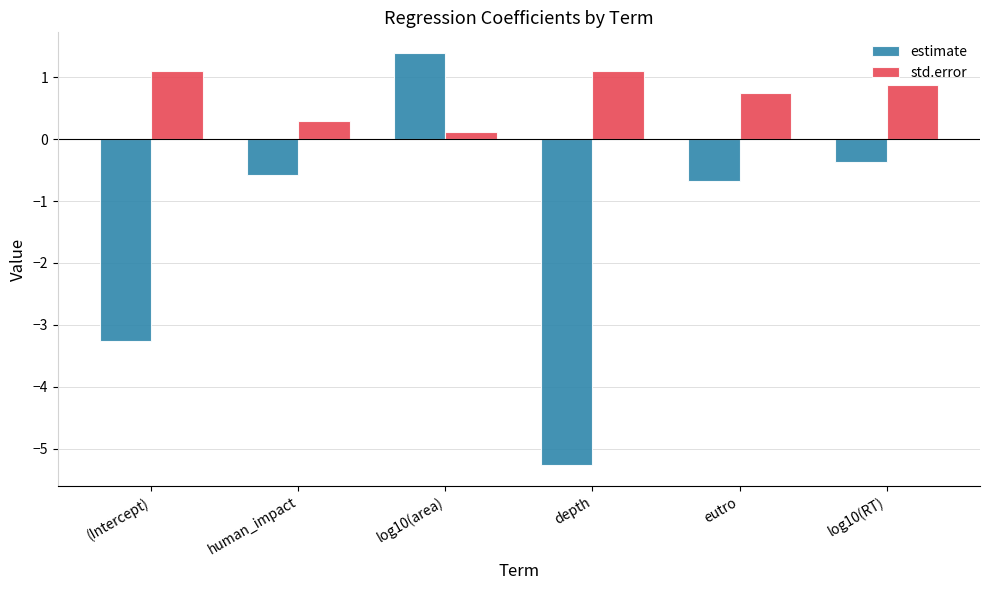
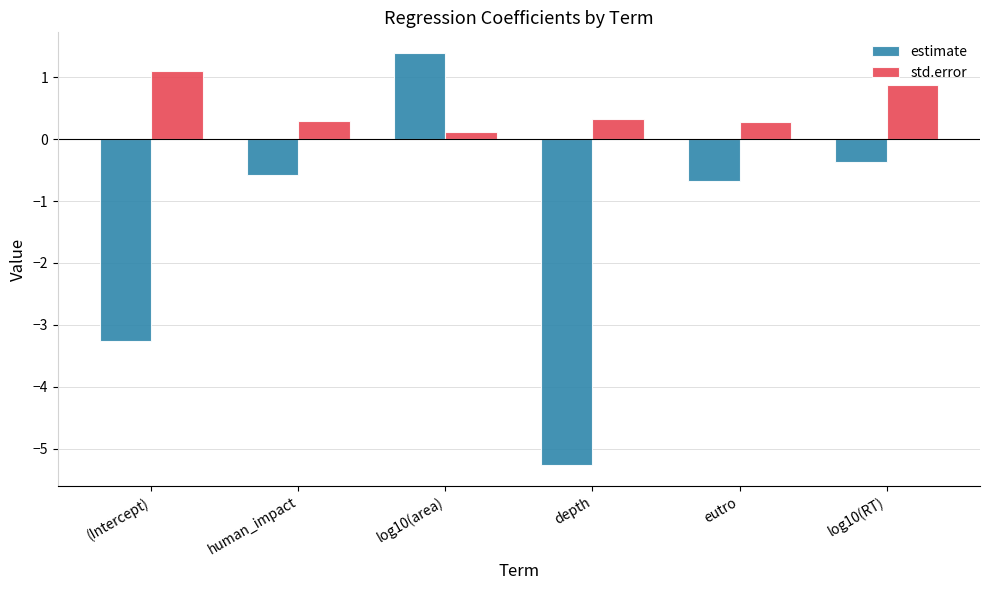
  {
    "estimate": {
      "(Intercept)": -3.3,
      "human_impact": -0.6,
      "log10(area)": 1.4,
      "depth": -5.3,
      "eutro": -0.7,
      "log10(RT)": -0.4
    },
    "std.error": {
      "(Intercept)": 1.1,
      "human_impact": 0.3,
      "log10(area)": 0.1,
-     "depth": 1.1,
-     "eutro": 0.7,
+     "depth": 0.3,
+     "eutro": 0.3,
      "log10(RT)": 0.9
    }
  }
